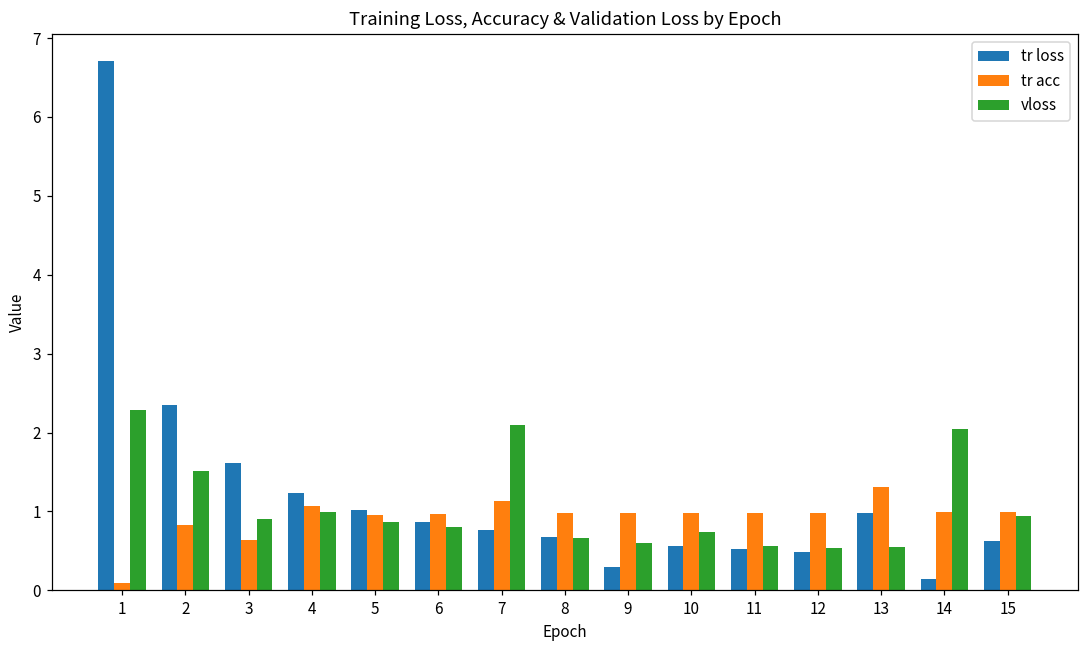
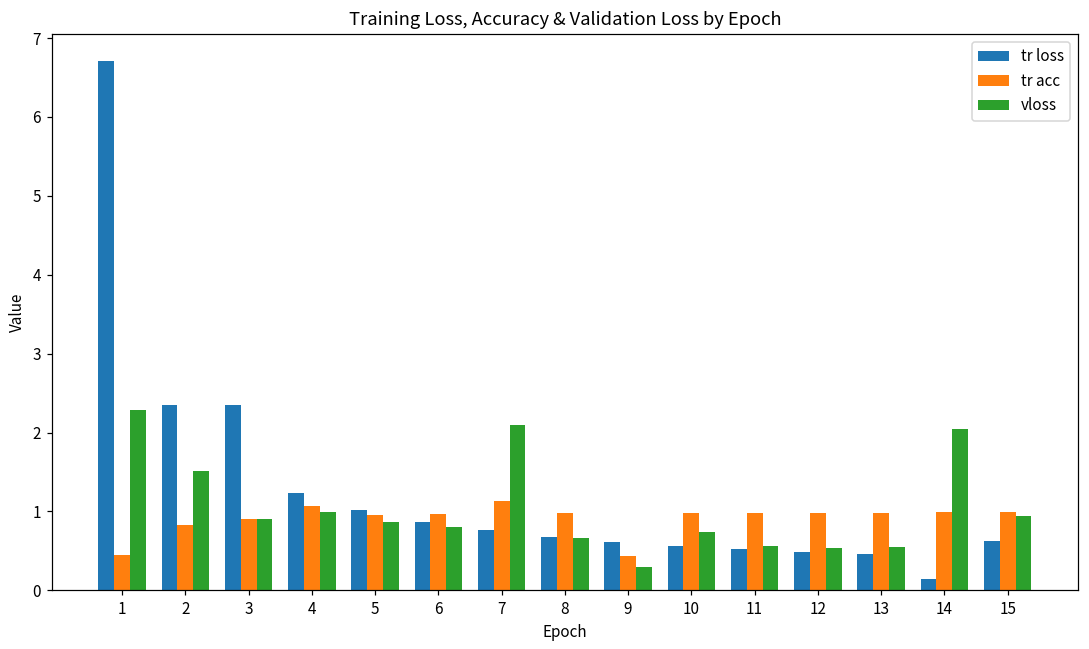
  {
    "tr loss": {
      "1": 6.7,
      "2": 2.4,
-     "3": 1.6,
+     "3": 2.3,
      "4": 1.2,
      "5": 1.0,
      "6": 0.9,
      "7": 0.8,
      "8": 0.7,
-     "9": 0.3,
+     "9": 0.6,
      "10": 0.6,
      "11": 0.5,
      "12": 0.5,
-     "13": 1.0,
+     "13": 0.5,
      "14": 0.1,
      "15": 0.6
    },
    "tr acc": {
-     "1": 0.1,
+     "1": 0.4,
      "2": 0.8,
-     "3": 0.6,
+     "3": 0.9,
      "4": 1.1,
      "5": 1.0,
      "6": 1.0,
      "7": 1.1,
      "8": 1.0,
-     "9": 1.0,
+     "9": 0.4,
      "10": 1.0,
      "11": 1.0,
      "12": 1.0,
-     "13": 1.3,
+     "13": 1.0,
      "14": 1.0,
      "15": 1.0
    },
    "vloss": {
      "1": 2.3,
      "2": 1.5,
      "3": 0.9,
      "4": 1.0,
      "5": 0.9,
      "6": 0.8,
      "7": 2.1,
      "8": 0.7,
-     "9": 0.6,
+     "9": 0.3,
      "10": 0.7,
      "11": 0.6,
      "12": 0.5,
      "13": 0.5,
      "14": 2.0,
      "15": 0.9
    }
  }
